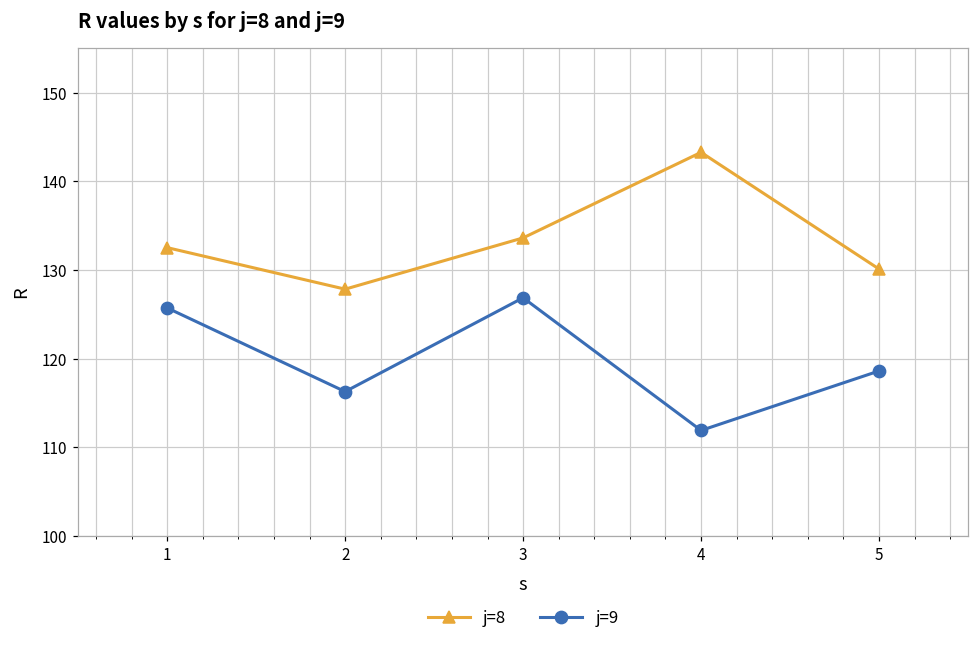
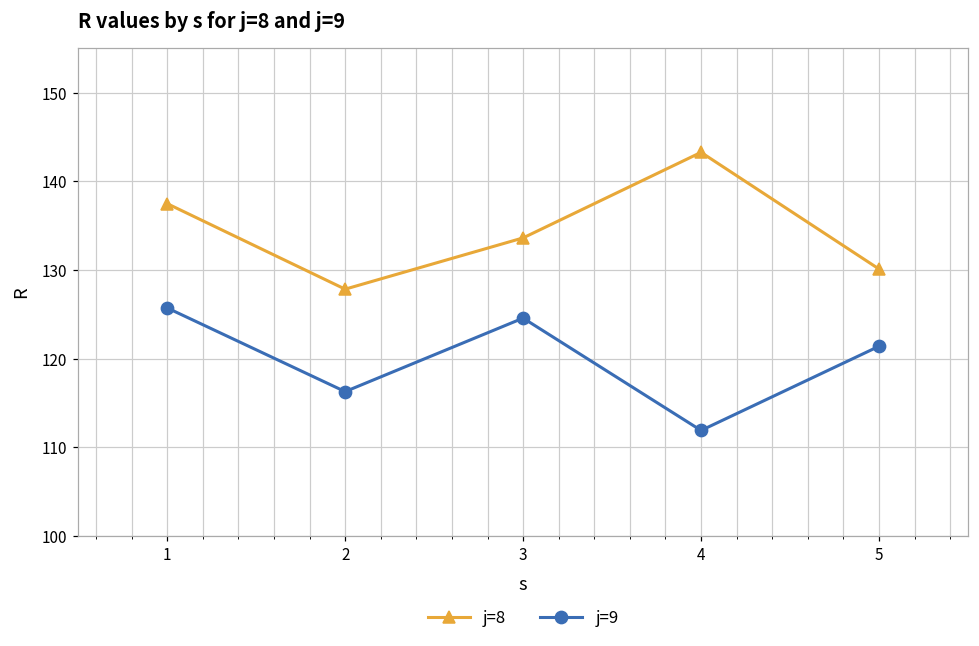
  {
    "j=8": {
-     "1": 133,
+     "1": 137,
      "2": 128,
      "3": 134,
      "4": 143,
      "5": 130
    },
    "j=9": {
      "1": 126,
      "2": 116,
-     "3": 127,
+     "3": 125,
      "4": 112,
-     "5": 119
+     "5": 121
    }
  }
